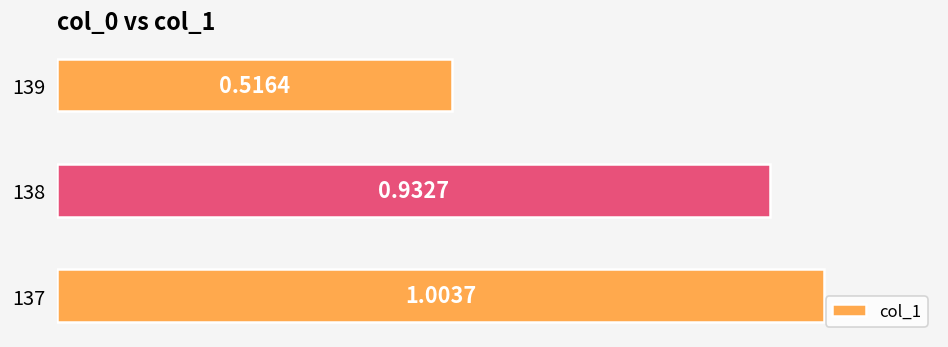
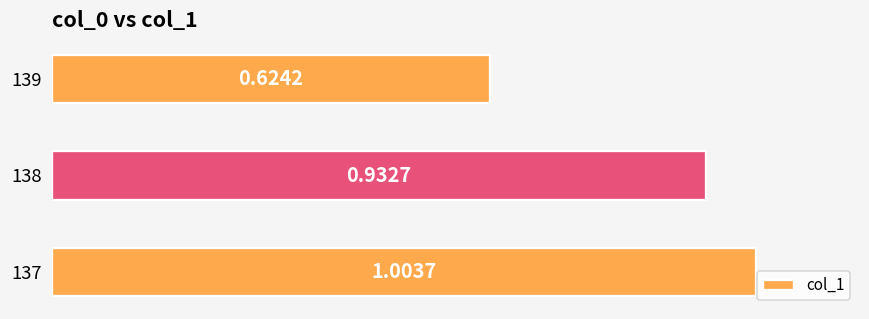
  {
-   "139": 0.5164,
+   "139": 0.6242,
    "138": 0.9327,
    "137": 1.0037
  }
